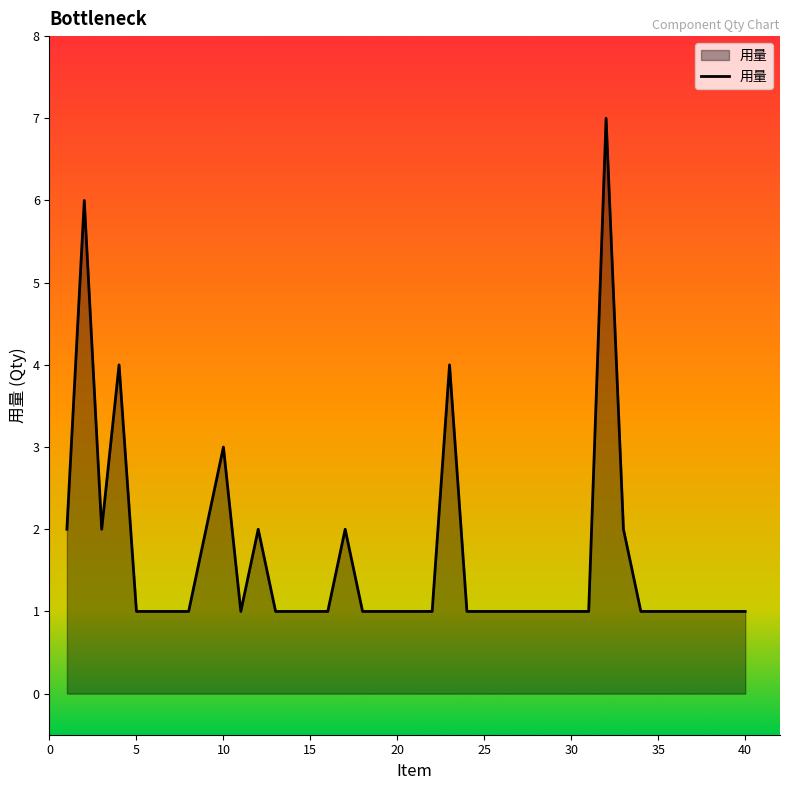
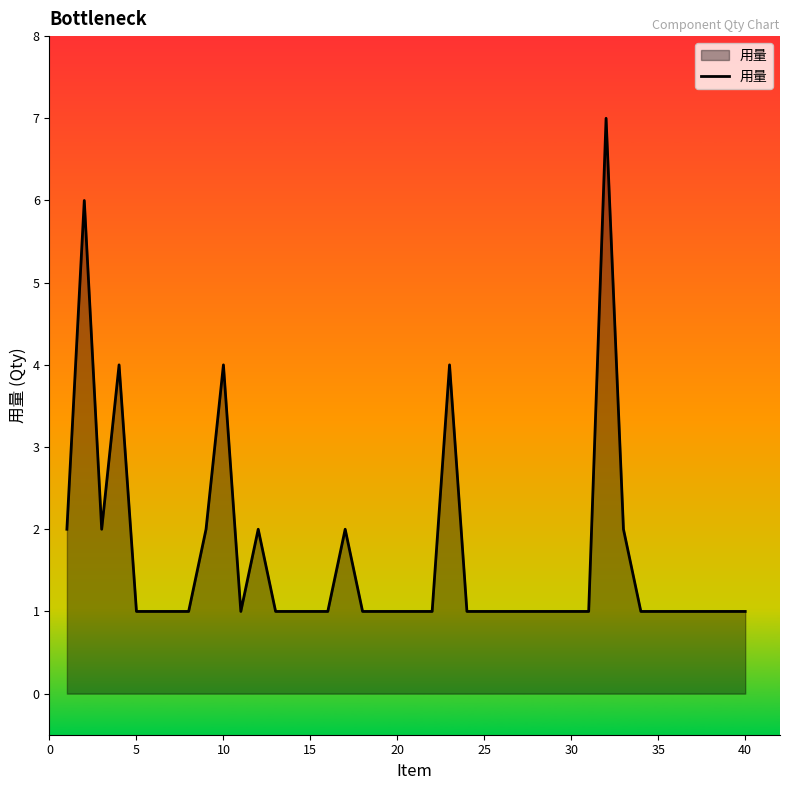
  {
    "5": 1,
-   "10": 3,
+   "10": 4,
    "15": 1,
    "20": 1,
    "25": 1,
    "30": 1,
    "35": 1,
    "40": 1
  }
